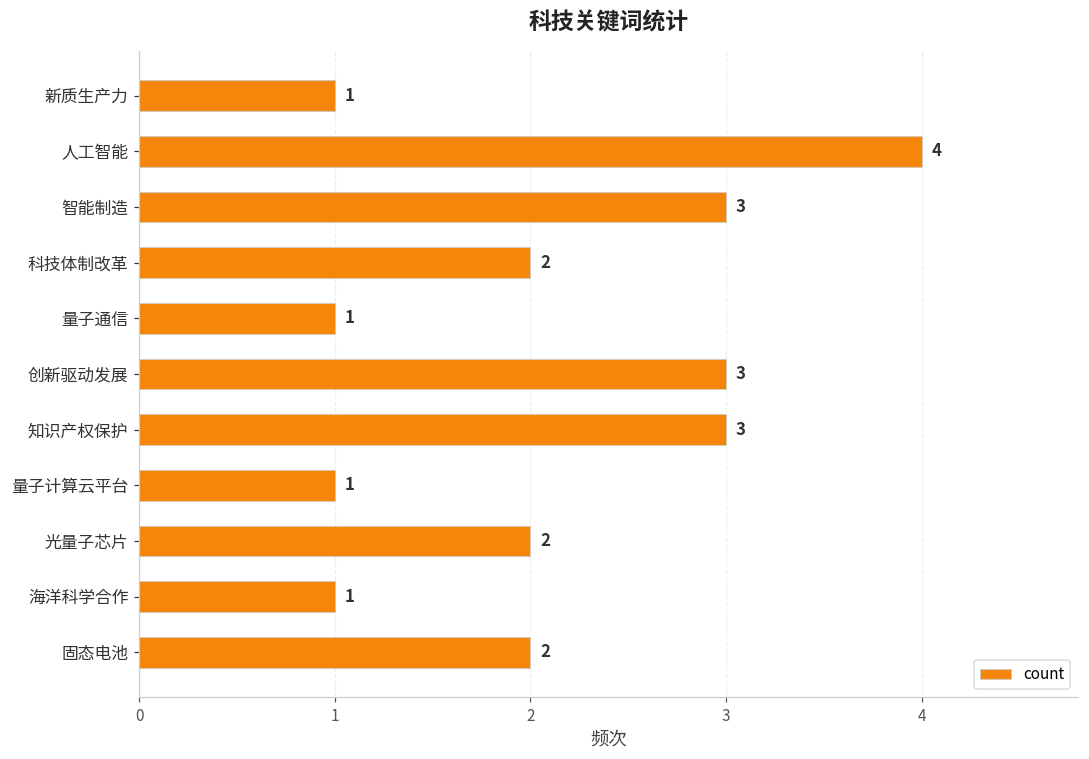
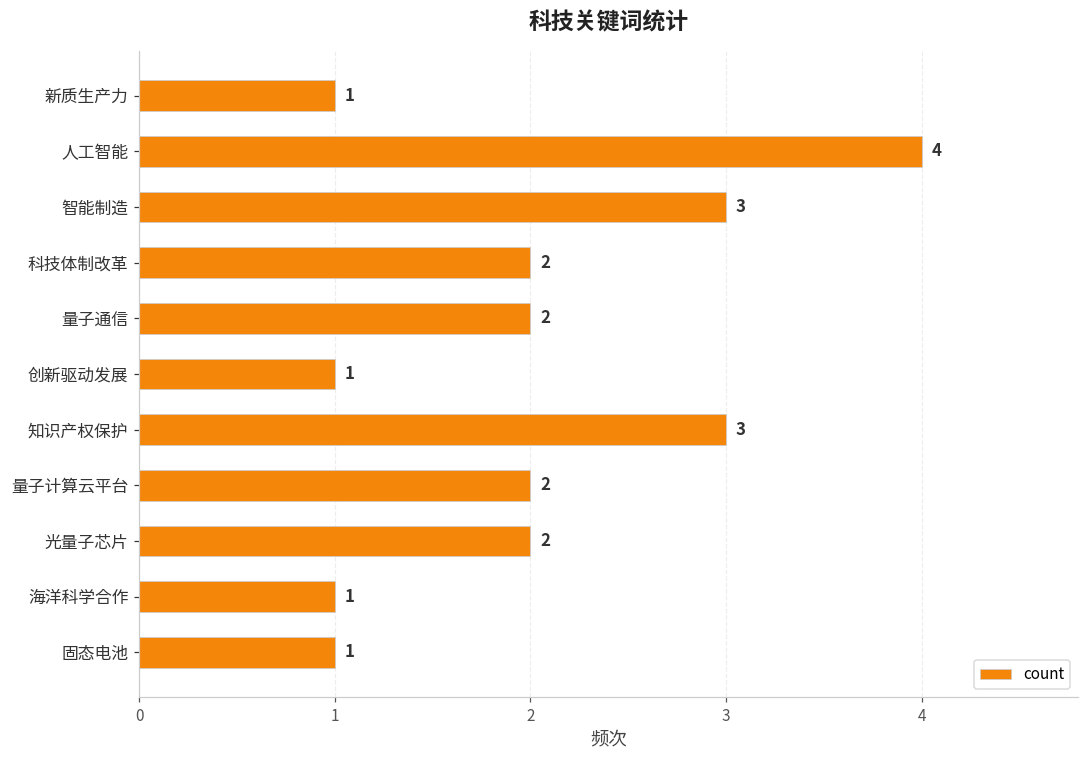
  {
    "新质生产力": 1,
    "人工智能": 4,
    "智能制造": 3,
    "科技体制改革": 2,
-   "量子通信": 1,
-   "创新驱动发展": 3,
+   "量子通信": 2,
+   "创新驱动发展": 1,
    "知识产权保护": 3,
-   "量子计算云平台": 1,
+   "量子计算云平台": 2,
    "光量子芯片": 2,
    "海洋科学合作": 1,
-   "固态电池": 2
+   "固态电池": 1
  }
